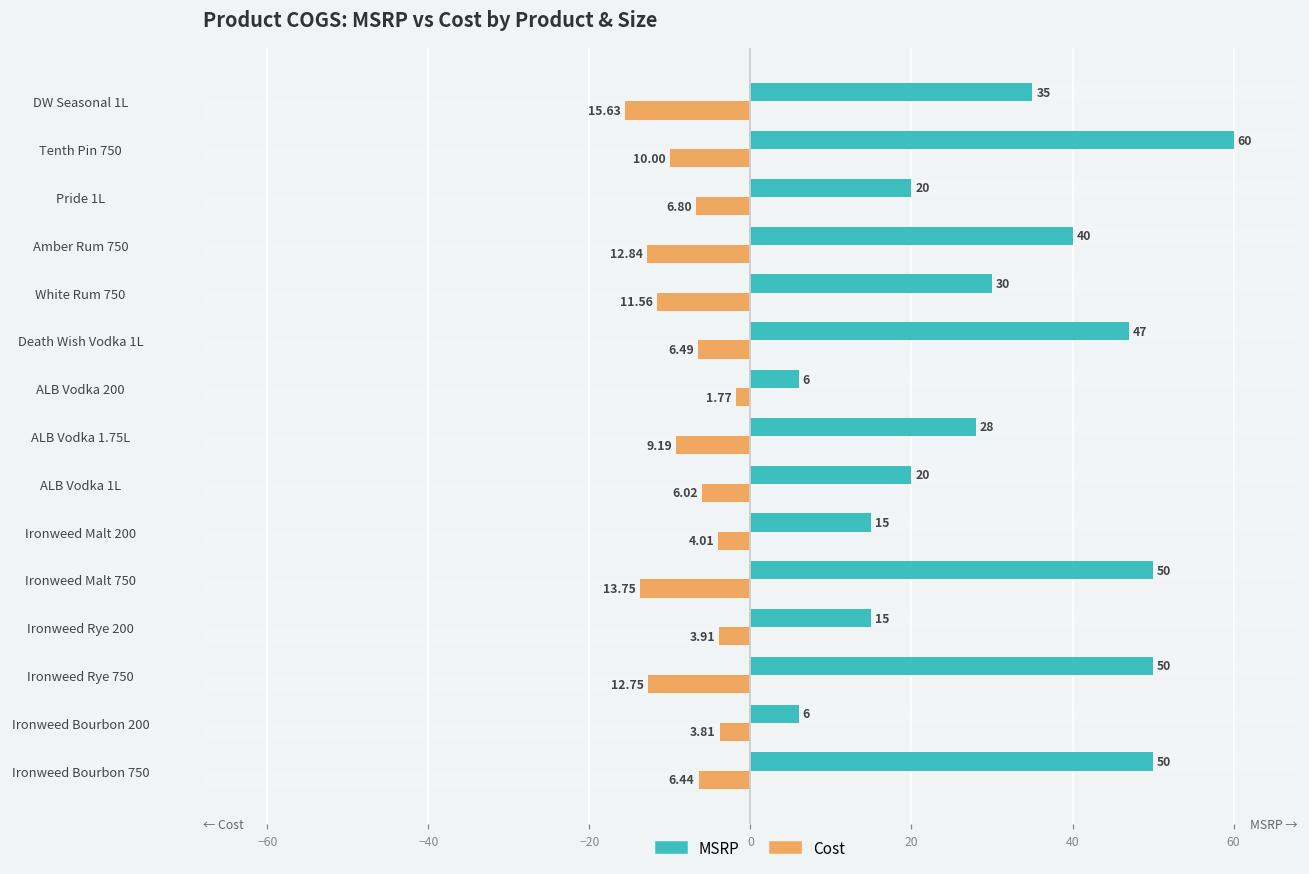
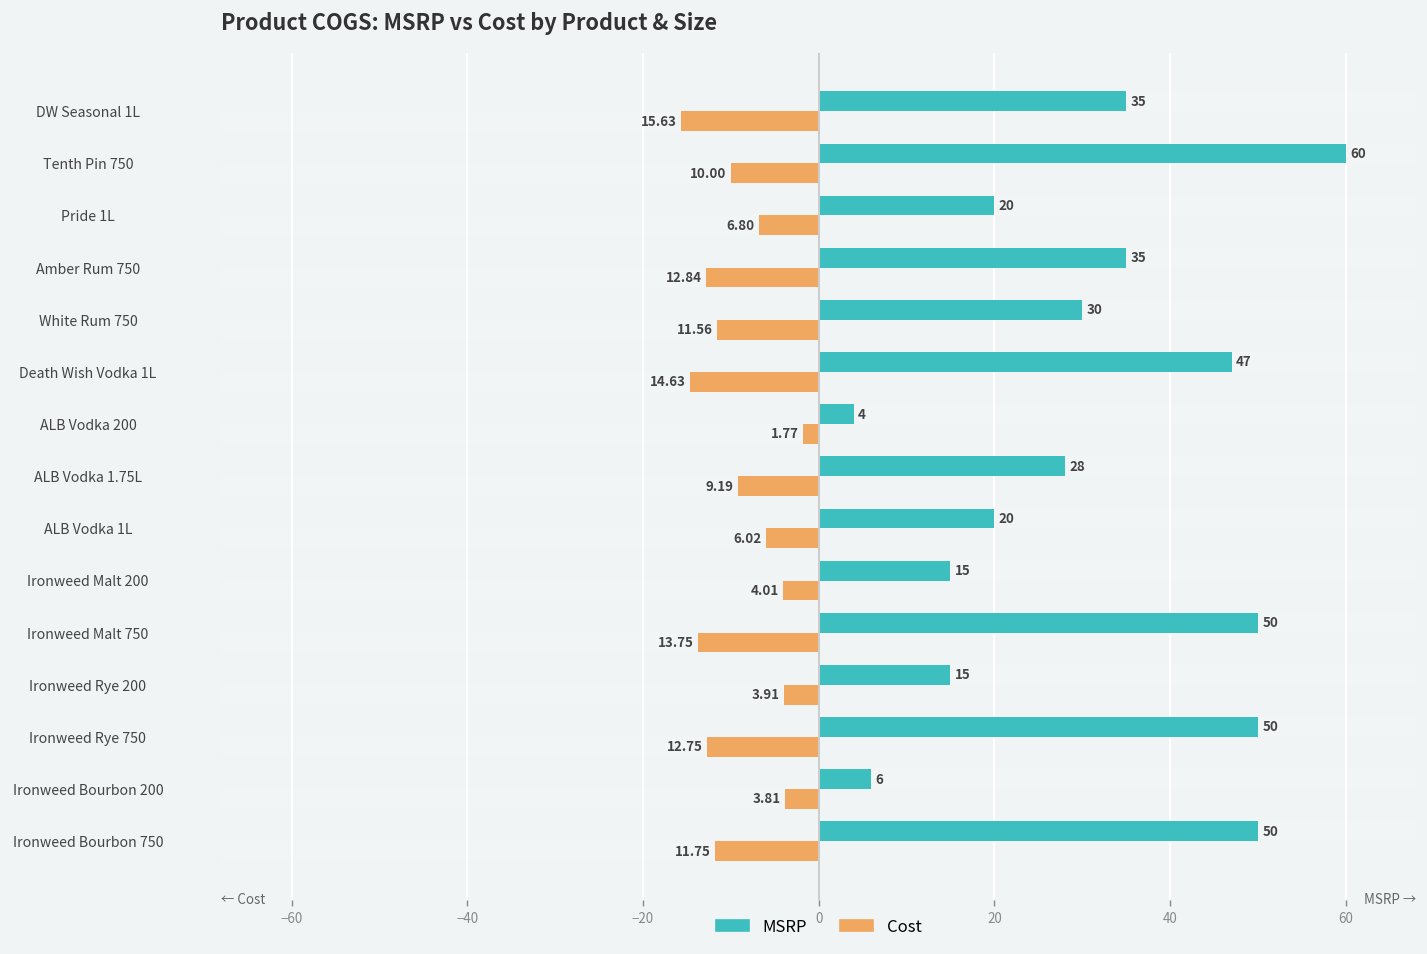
  {
    "MSRP": {
-     "Amber Rum 750": 40,
-     "ALB Vodka 200": 6
+     "Amber Rum 750": 35,
+     "ALB Vodka 200": 4
    },
    "Cost": {
-     "Death Wish Vodka 1L": 6.49,
-     "Ironweed Bourbon 750": 6.44
+     "Death Wish Vodka 1L": 14.63,
+     "Ironweed Bourbon 750": 11.75
    }
  }
